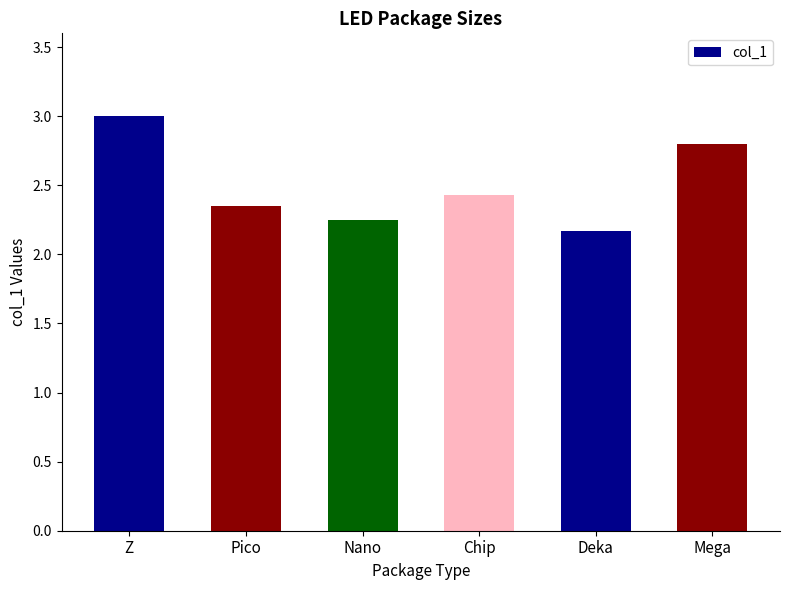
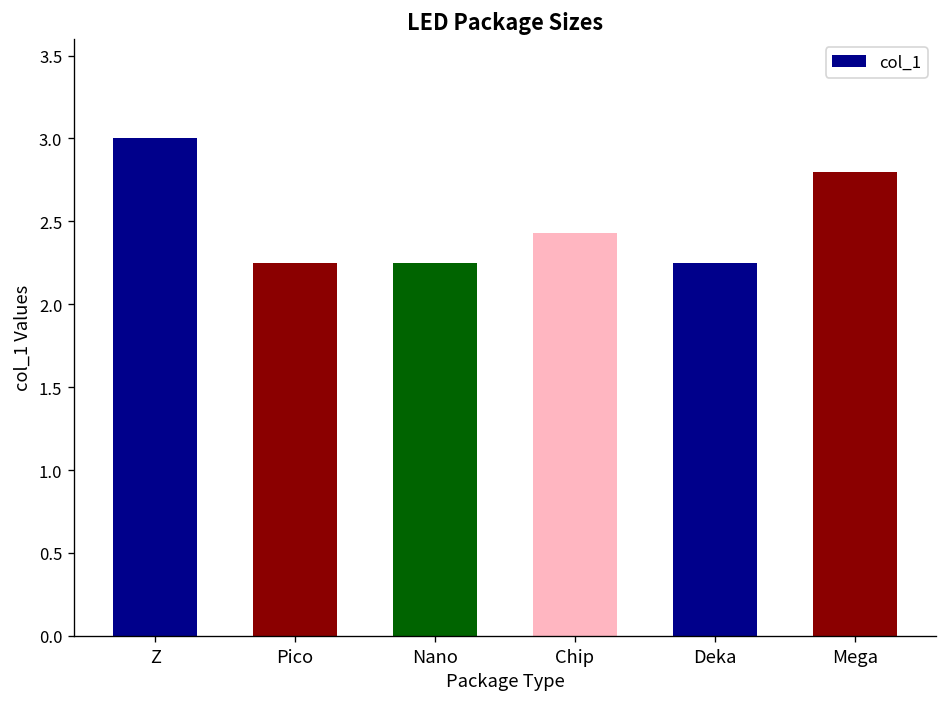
  {
    "Z": 3.00,
-   "Pico": 2.35,
+   "Pico": 2.25,
    "Nano": 2.25,
    "Chip": 2.43,
-   "Deka": 2.17,
+   "Deka": 2.25,
    "Mega": 2.80
  }
